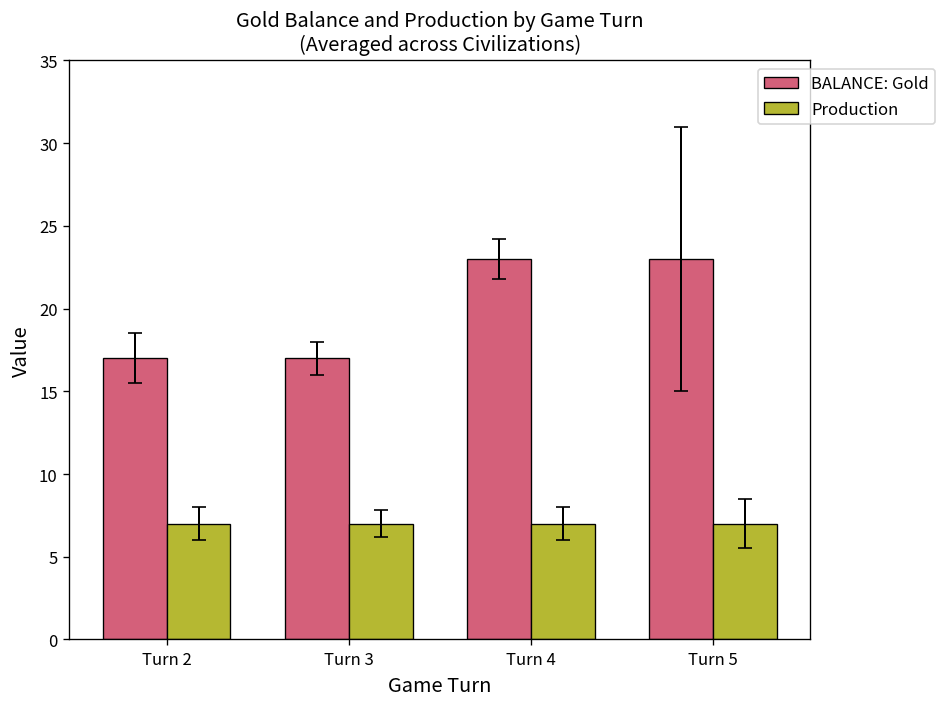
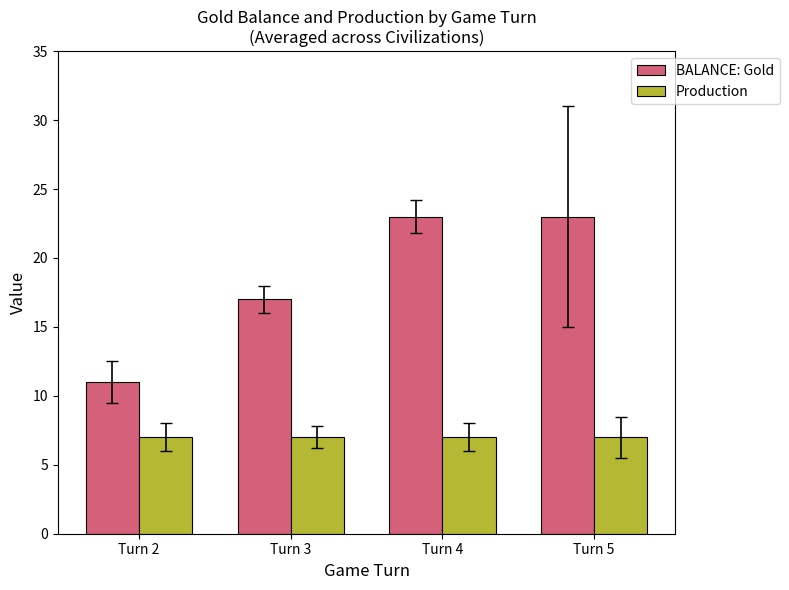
  {
    "BALANCE: Gold": {
-     "Turn 2": 17,
+     "Turn 2": 11,
      "Turn 3": 17,
      "Turn 4": 23,
      "Turn 5": 23
    },
    "Production": {
      "Turn 2": 7,
      "Turn 3": 7,
      "Turn 4": 7,
      "Turn 5": 7
    }
  }
